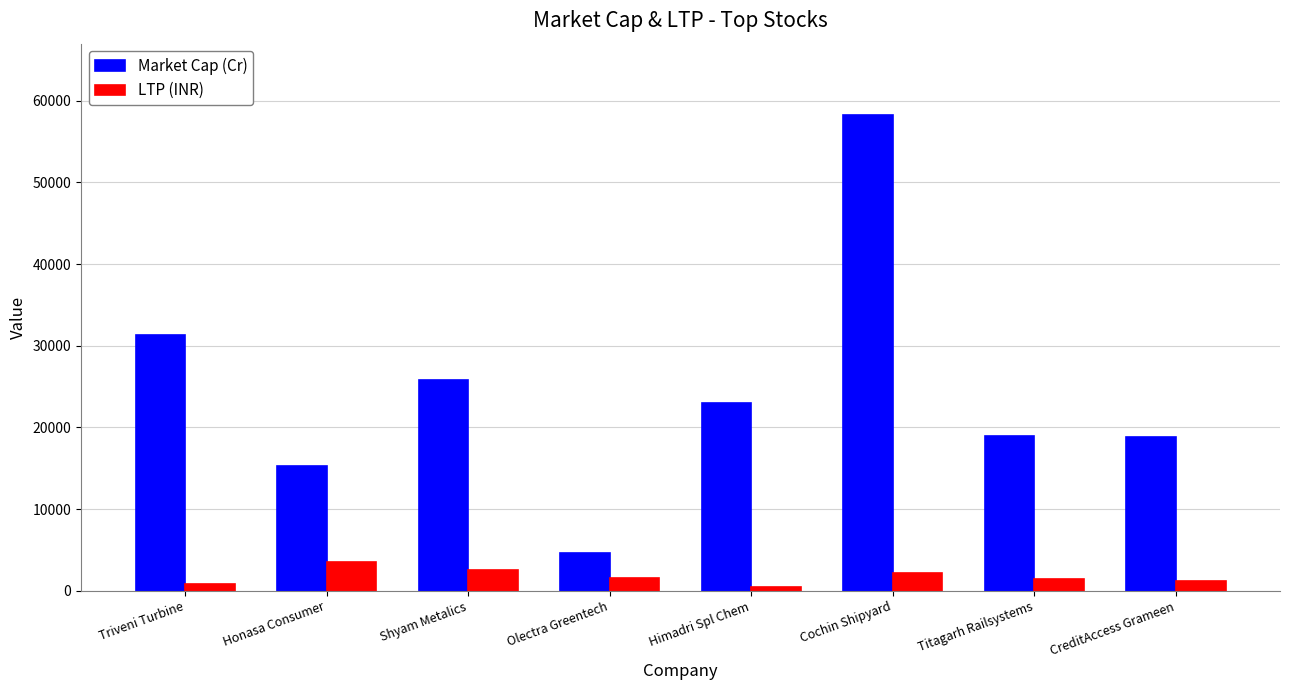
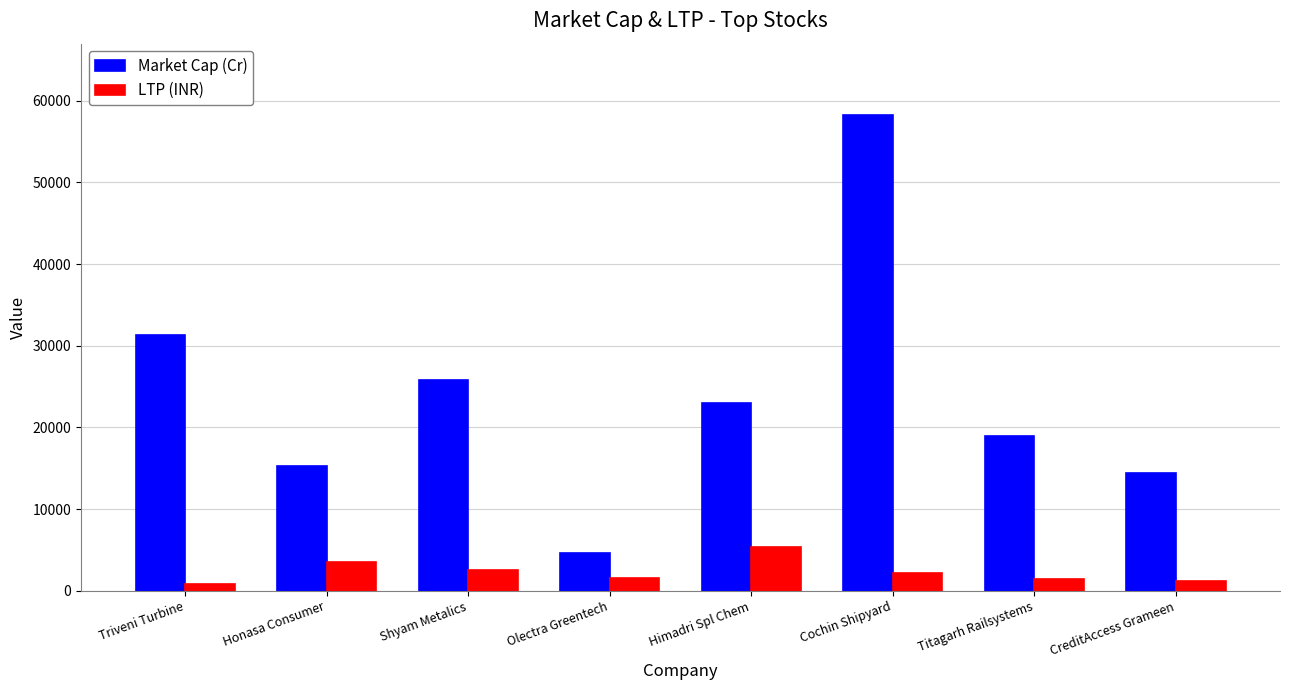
  {
    "Market Cap (Cr)": {
      "Triveni Turbine": 31000,
      "Honasa Consumer": 15000,
      "Shyam Metalics": 26000,
      "Olectra Greentech": 5000,
      "Himadri Spl Chem": 23000,
      "Cochin Shipyard": 58000,
      "Titagarh Railsystems": 19000,
-     "CreditAccess Grameen": 19000
+     "CreditAccess Grameen": 14000
    },
    "LTP (INR)": {
      "Triveni Turbine": 1000,
      "Honasa Consumer": 4000,
      "Shyam Metalics": 3000,
      "Olectra Greentech": 2000,
-     "Himadri Spl Chem": 0,
+     "Himadri Spl Chem": 5000,
      "Cochin Shipyard": 2000,
      "Titagarh Railsystems": 1000,
      "CreditAccess Grameen": 1000
    }
  }
